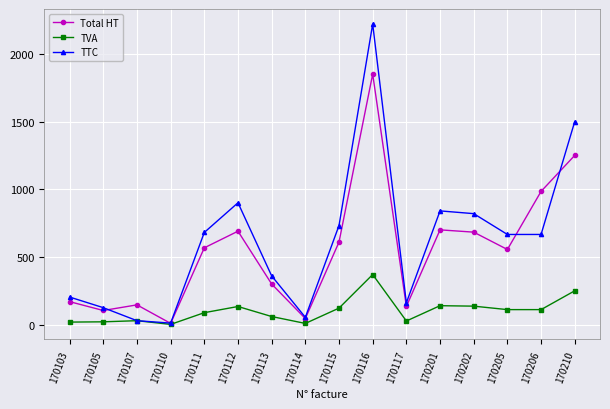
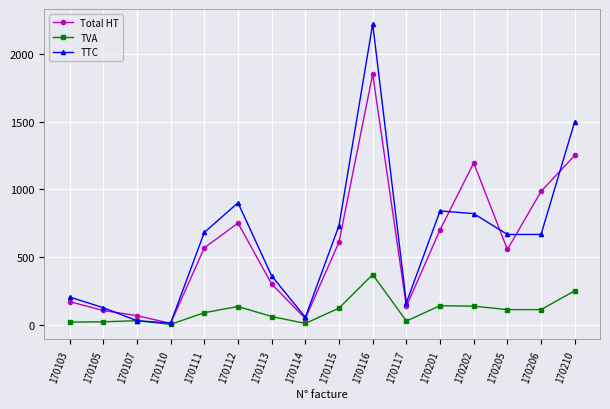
  {
    "Total HT": {
      "170103": 170,
      "170105": 100,
-     "170107": 150,
+     "170107": 70,
      "170111": 570,
-     "170112": 690,
+     "170112": 750,
      "170113": 300,
      "170115": 610,
      "170116": 1850,
      "170117": 130,
      "170201": 700,
-     "170202": 680,
+     "170202": 1190,
      "170205": 560,
      "170206": 980,
      "170210": 1250
    },
    "TVA": {
      "170103": 20,
      "170105": 20,
      "170111": 90,
      "170112": 130,
      "170113": 60,
      "170114": 10,
      "170115": 120,
      "170116": 370,
      "170117": 30,
      "170201": 140,
      "170202": 140,
      "170205": 110,
      "170206": 110,
      "170210": 250
    },
    "TTC": {
      "170103": 200,
      "170105": 130,
      "170111": 680,
      "170112": 900,
      "170113": 360,
      "170115": 730,
      "170116": 2220,
      "170117": 160,
      "170201": 840,
      "170202": 820,
      "170205": 670,
      "170206": 670,
      "170210": 1500
    }
  }
